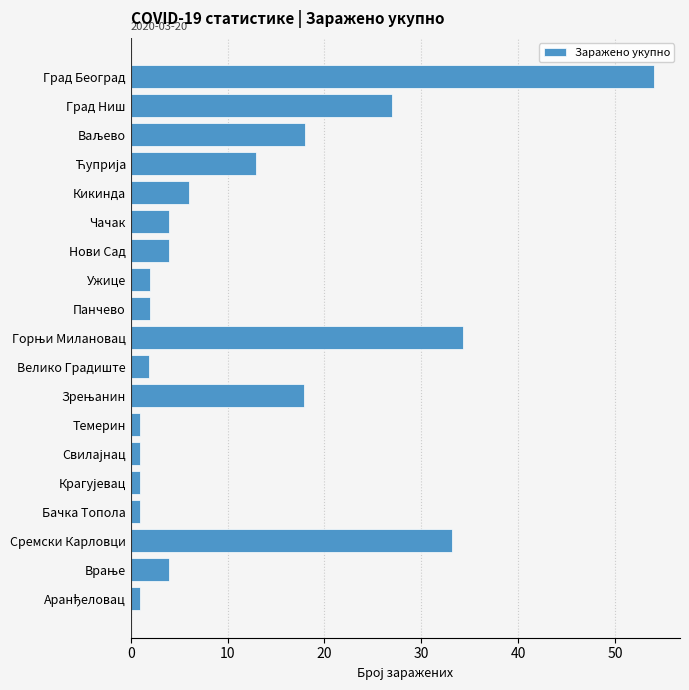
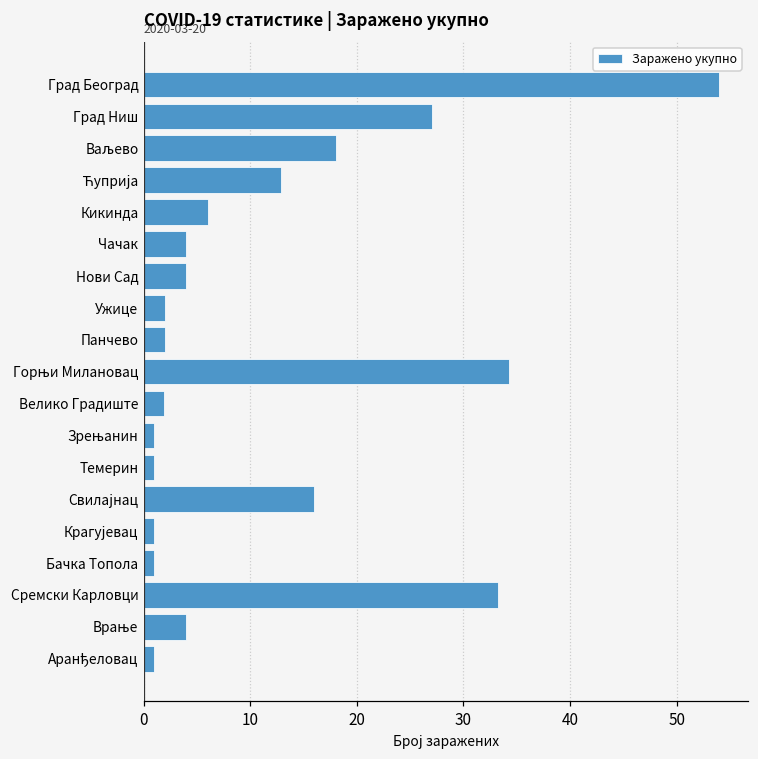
  {
    "Град Београд": 54,
    "Град Ниш": 27,
    "Ваљево": 18,
    "Ћуприја": 13,
    "Кикинда": 6,
    "Чачак": 4,
    "Нови Сад": 4,
    "Ужице": 2,
    "Панчево": 2,
    "Горњи Милановац": 34,
    "Велико Градиште": 2,
-   "Зрењанин": 18,
+   "Зрењанин": 1,
    "Темерин": 1,
-   "Свилајнац": 1,
+   "Свилајнац": 16,
    "Крагујевац": 1,
    "Бачка Топола": 1,
    "Сремски Карловци": 33,
    "Врање": 4,
    "Аранђеловац": 1
  }
